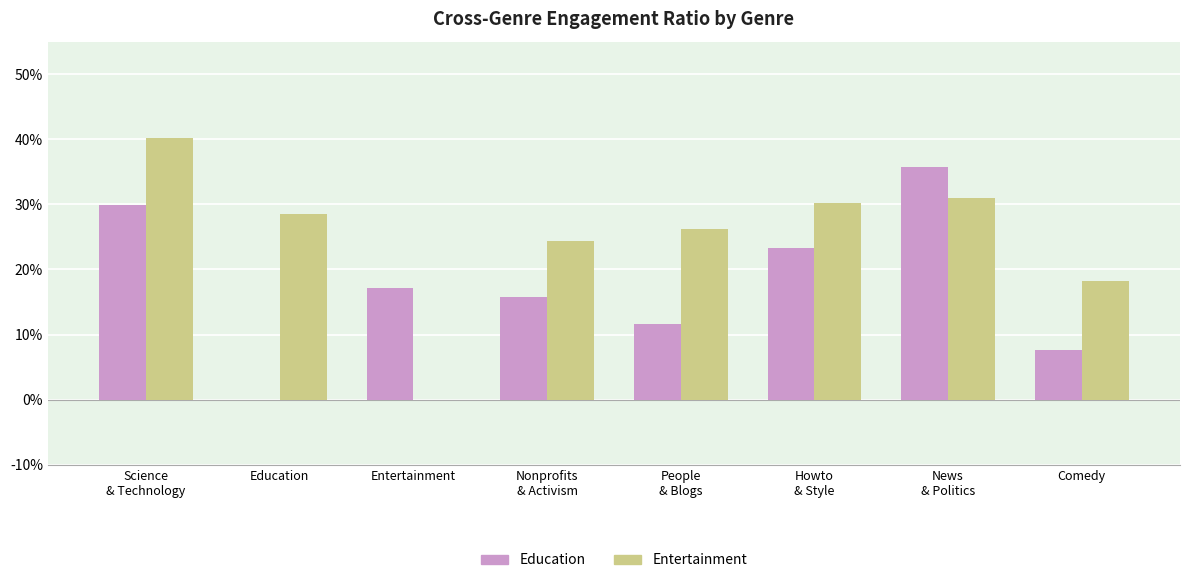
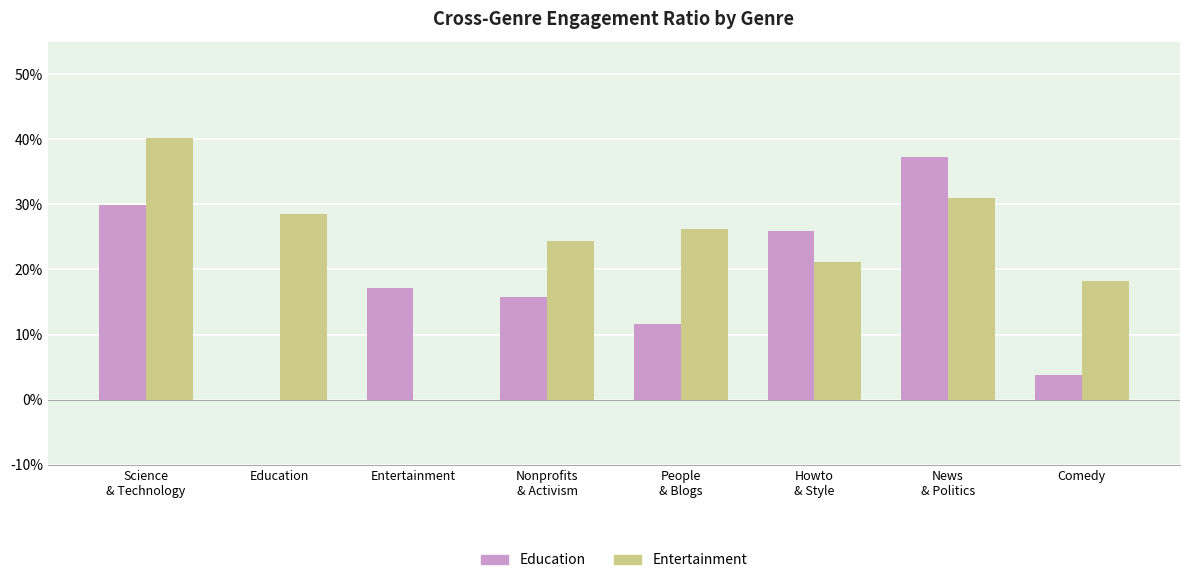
  {
    "Education": {
      "Science & Technology": "30%",
      "Education": "0%",
      "Entertainment": "17%",
      "Nonprofits & Activism": "16%",
      "People & Blogs": "12%",
-     "Howto & Style": "23%",
-     "News & Politics": "36%",
-     "Comedy": "8%"
+     "Howto & Style": "26%",
+     "News & Politics": "37%",
+     "Comedy": "4%"
    },
    "Entertainment": {
      "Science & Technology": "40%",
      "Education": "29%",
      "Entertainment": "0%",
      "Nonprofits & Activism": "24%",
      "People & Blogs": "26%",
-     "Howto & Style": "30%",
+     "Howto & Style": "21%",
      "News & Politics": "31%",
      "Comedy": "18%"
    }
  }
